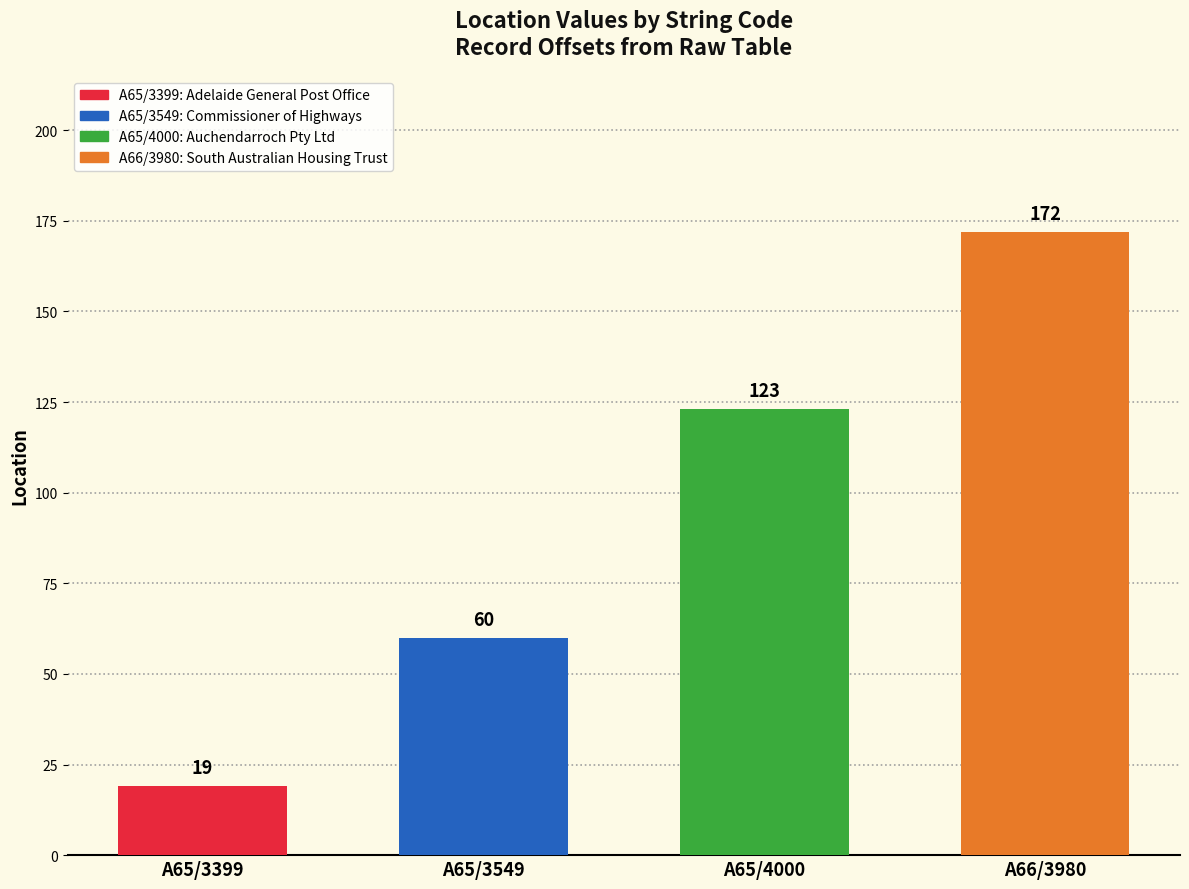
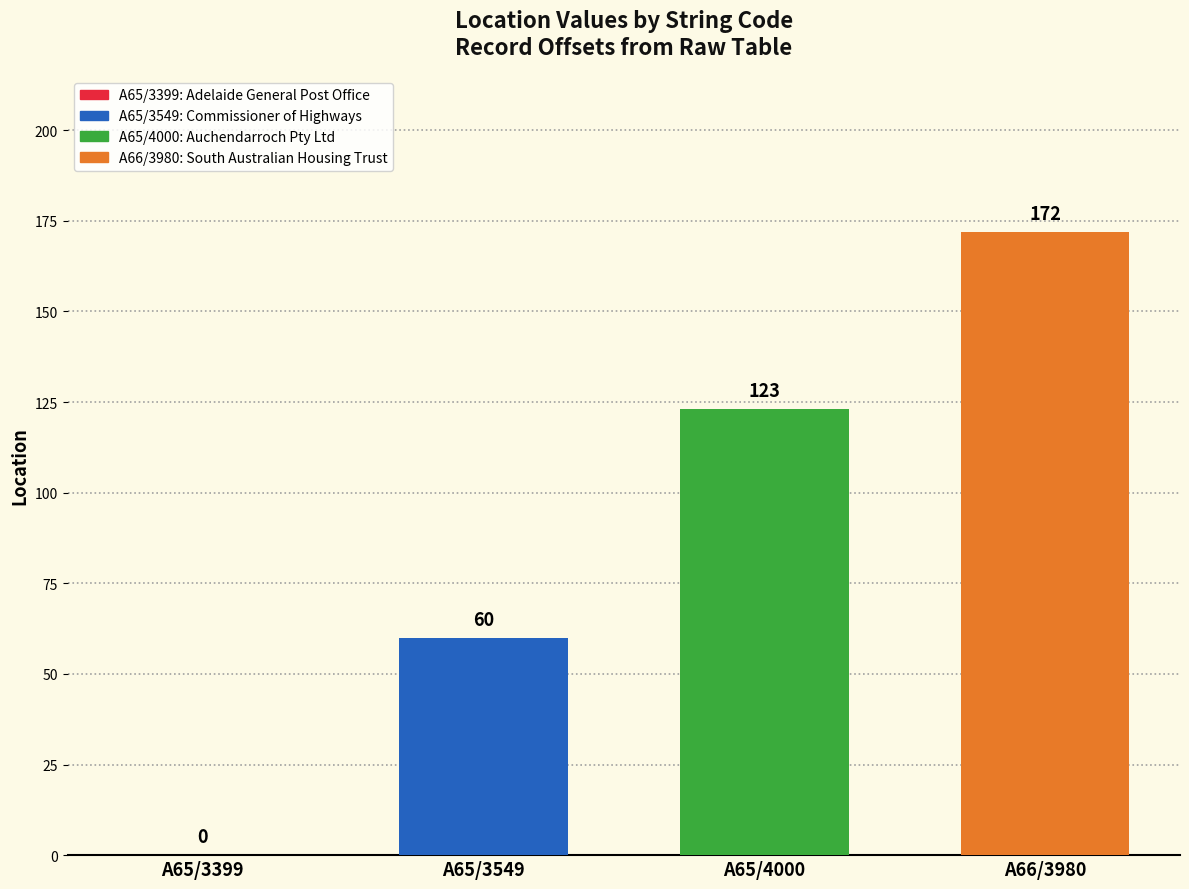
  {
-   "A65/3399": 19,
+   "A65/3399": 0,
    "A65/3549": 60,
    "A65/4000": 123,
    "A66/3980": 172
  }
